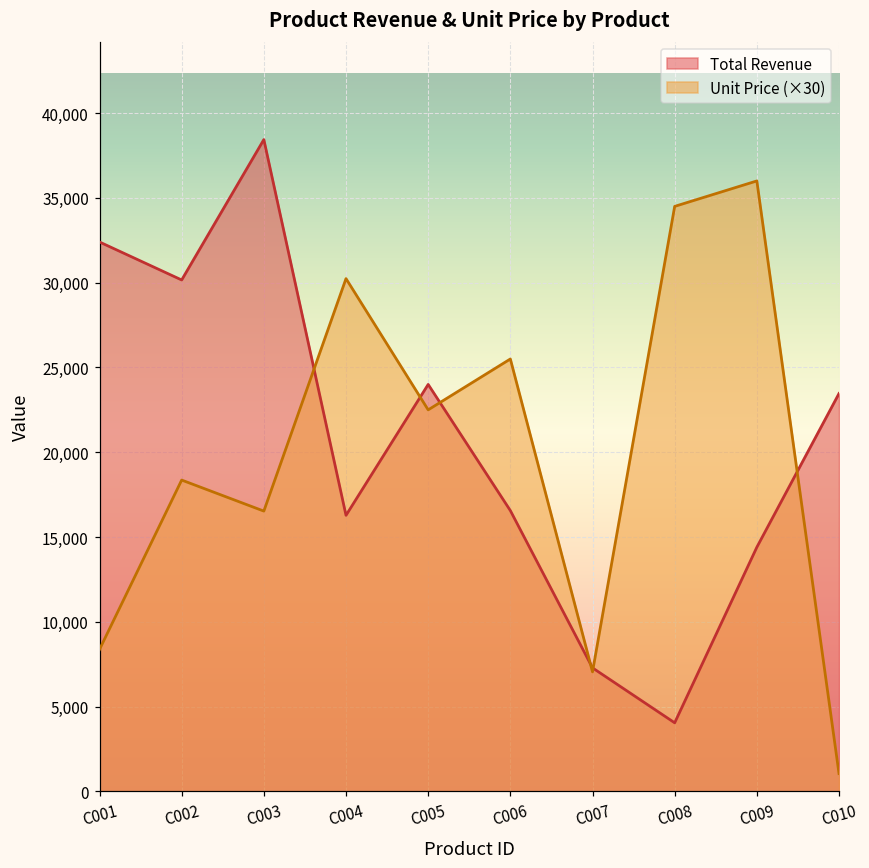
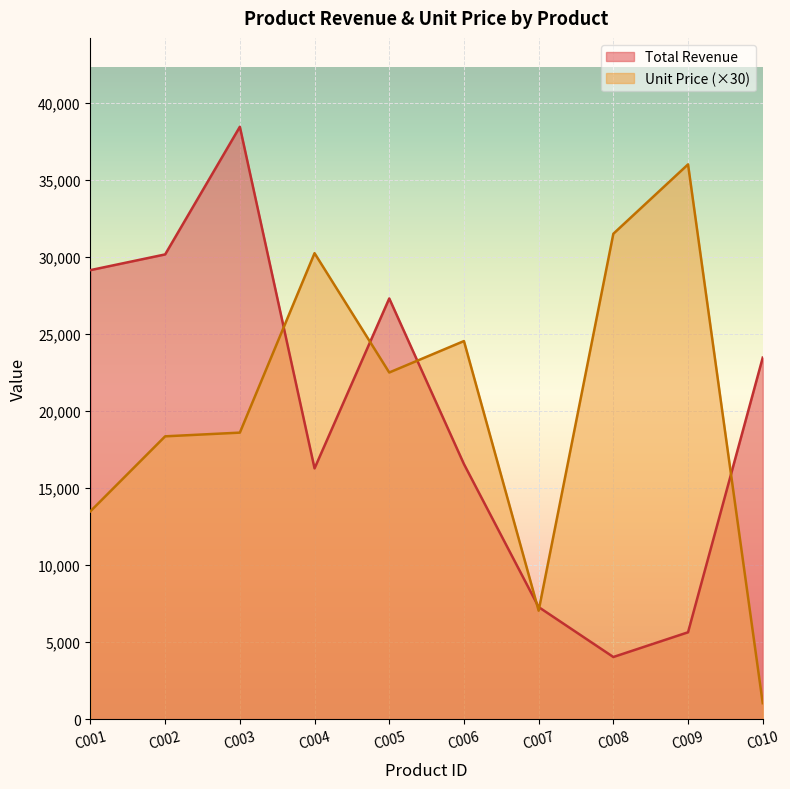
  {
    "Total Revenue": {
-     "C001": "32,400",
+     "C001": "29,100",
      "C002": "30,200",
      "C003": "38,400",
      "C004": "16,300",
-     "C005": "24,000",
+     "C005": "27,300",
      "C006": "16,600",
      "C007": "7,300",
      "C008": "4,000",
-     "C009": "14,400",
+     "C009": "5,600",
      "C010": "23,500"
    },
    "Unit Price (×30)": {
-     "C001": "8,400",
+     "C001": "13,500",
      "C002": "18,400",
-     "C003": "16,500",
+     "C003": "18,600",
      "C004": "30,200",
      "C005": "22,500",
-     "C006": "25,500",
+     "C006": "24,500",
      "C007": "7,100",
-     "C008": "34,500",
+     "C008": "31,500",
      "C009": "36,000",
      "C010": "1,100"
    }
  }
